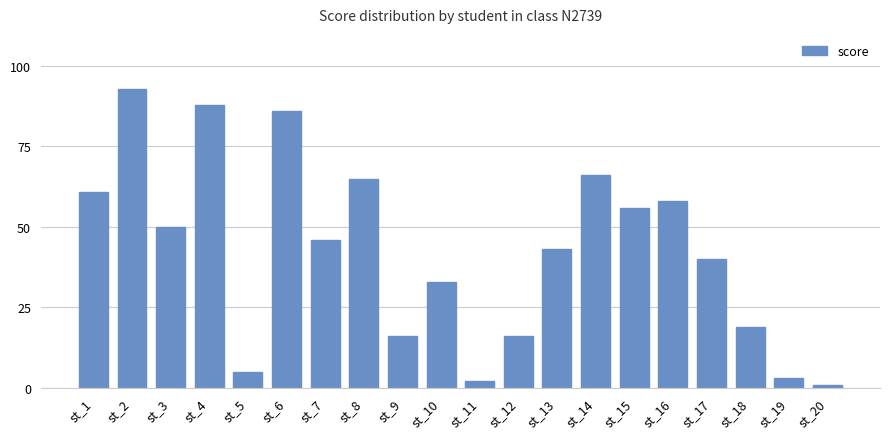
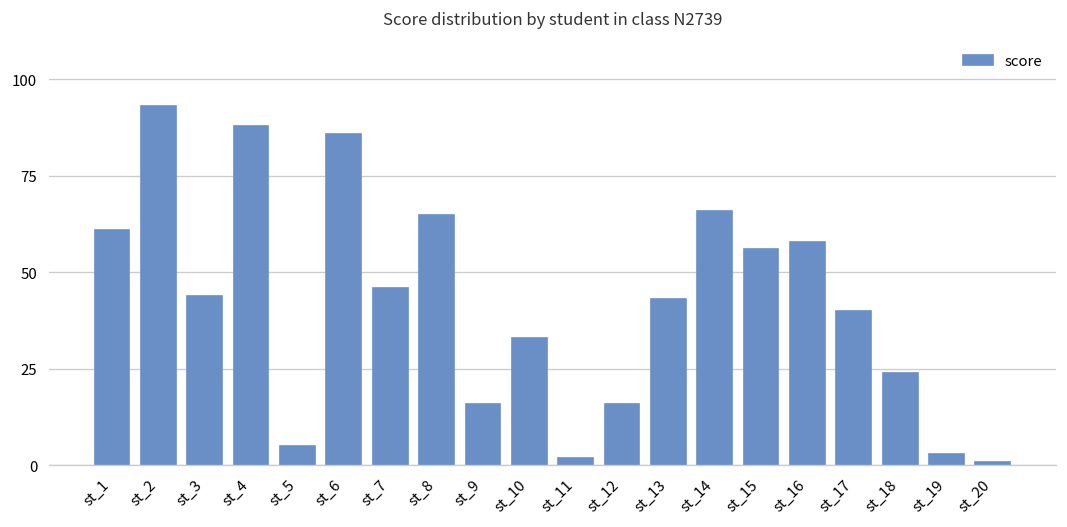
  {
    "st_1": 61,
    "st_2": 93,
-   "st_3": 50,
+   "st_3": 44,
    "st_4": 88,
    "st_5": 5,
    "st_6": 86,
    "st_7": 46,
    "st_8": 65,
    "st_9": 16,
    "st_10": 33,
    "st_11": 2,
    "st_12": 16,
    "st_13": 43,
    "st_14": 66,
    "st_15": 56,
    "st_16": 58,
    "st_17": 40,
-   "st_18": 19,
+   "st_18": 24,
    "st_19": 3,
    "st_20": 1
  }
